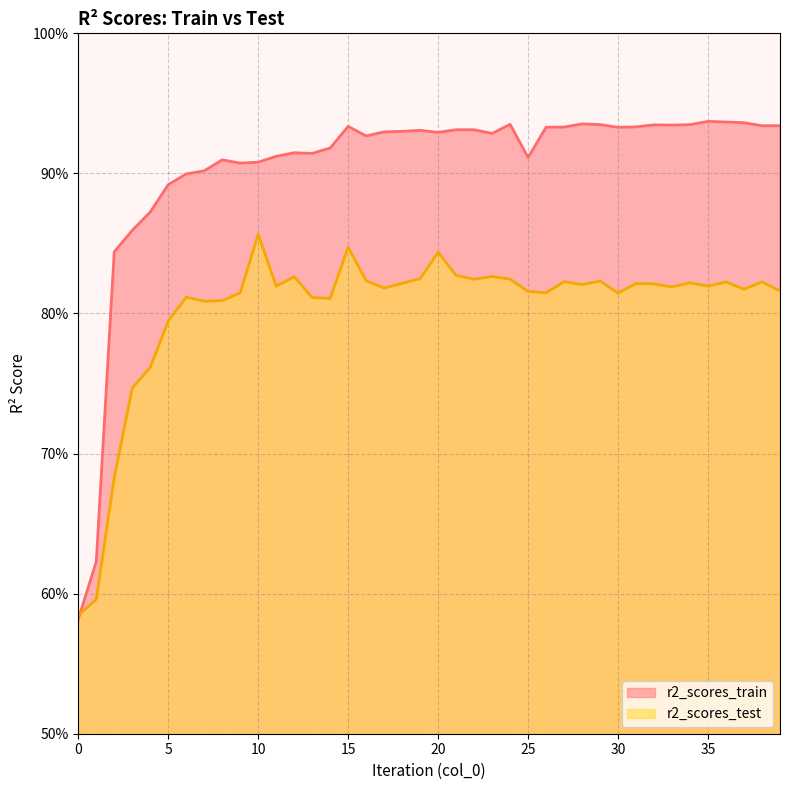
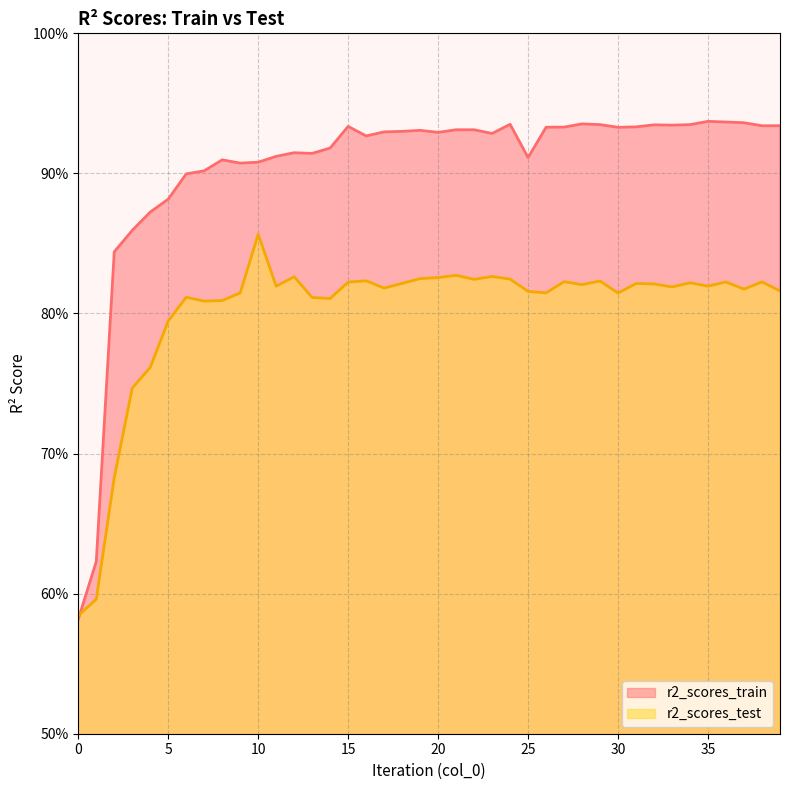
  {
    "r2_scores_train": {
      "0": "58.2%",
-     "5": "89.2%",
+     "5": "88.2%",
      "10": "90.8%",
      "15": "93.4%",
      "20": "92.9%",
      "25": "91.1%",
      "30": "93.3%",
      "35": "93.7%"
    },
    "r2_scores_test": {
      "0": "58.4%",
      "5": "79.5%",
      "10": "85.7%",
-     "15": "84.7%",
-     "20": "84.4%",
+     "15": "82.2%",
+     "20": "82.6%",
      "25": "81.6%",
      "30": "81.5%",
      "35": "82.0%"
    }
  }
